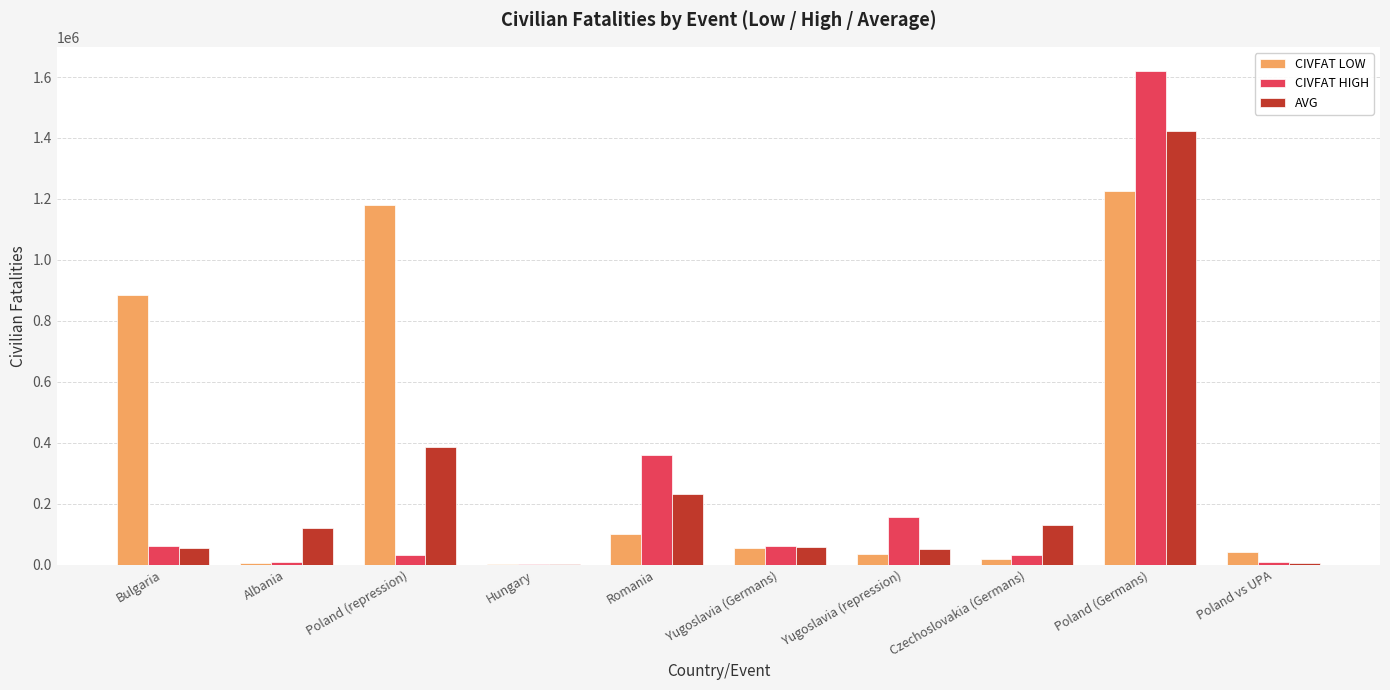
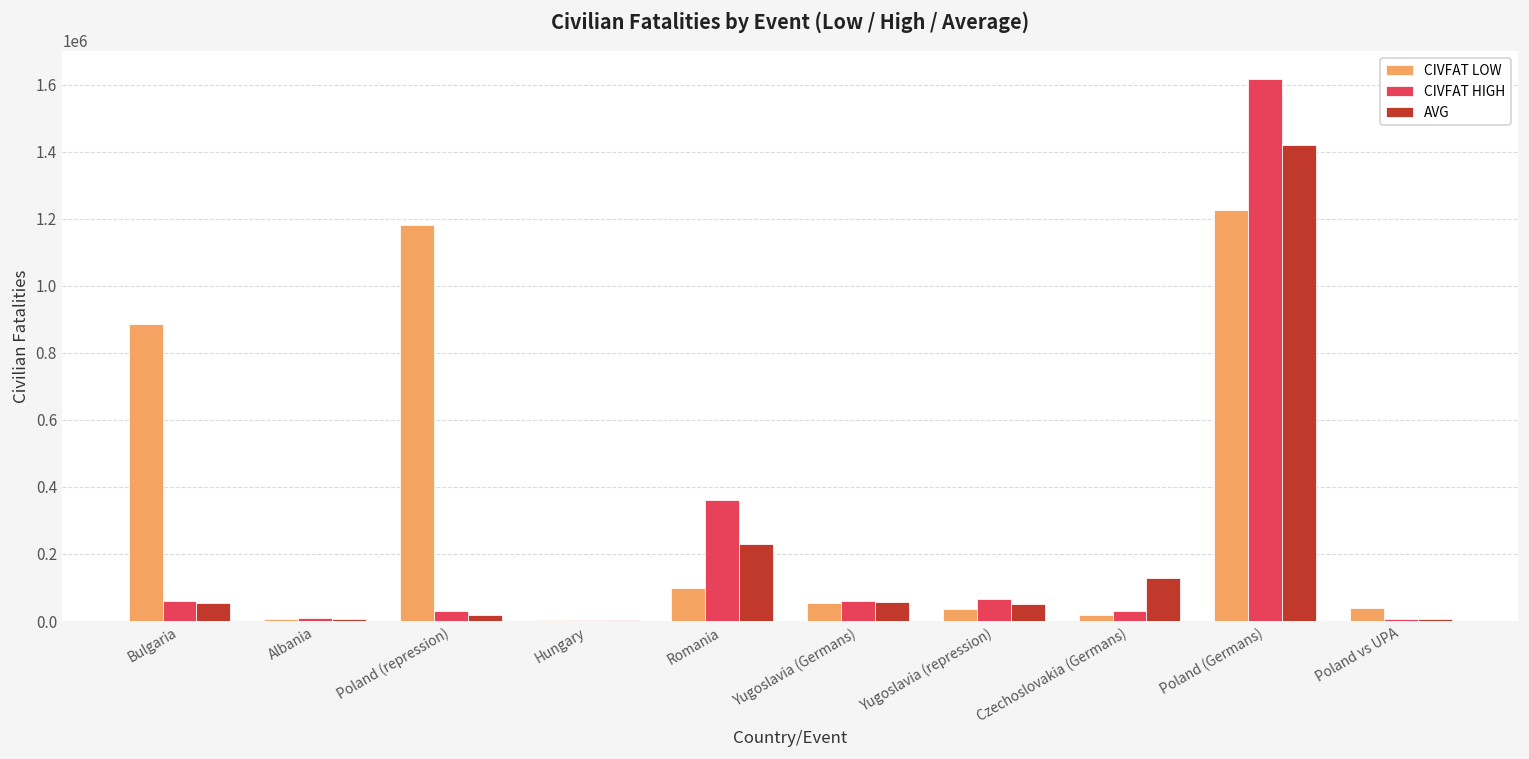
  {
    "CIVFAT LOW": {
      "Bulgaria": 890000,
      "Poland (repression)": 1180000,
      "Romania": 100000,
      "Yugoslavia (Germans)": 60000,
      "Yugoslavia (repression)": 40000,
      "Czechoslovakia (Germans)": 20000,
      "Poland (Germans)": 1230000,
      "Poland vs UPA": 40000
    },
    "CIVFAT HIGH": {
      "Bulgaria": 60000,
      "Albania": 10000,
      "Poland (repression)": 30000,
      "Romania": 360000,
      "Yugoslavia (Germans)": 60000,
-     "Yugoslavia (repression)": 160000,
+     "Yugoslavia (repression)": 70000,
      "Czechoslovakia (Germans)": 30000,
      "Poland (Germans)": 1620000
    },
    "AVG": {
      "Bulgaria": 60000,
-     "Albania": 120000,
-     "Poland (repression)": 390000,
+     "Albania": 10000,
+     "Poland (repression)": 20000,
      "Romania": 230000,
      "Yugoslavia (Germans)": 60000,
      "Yugoslavia (repression)": 50000,
      "Czechoslovakia (Germans)": 130000,
      "Poland (Germans)": 1420000
    }
  }
